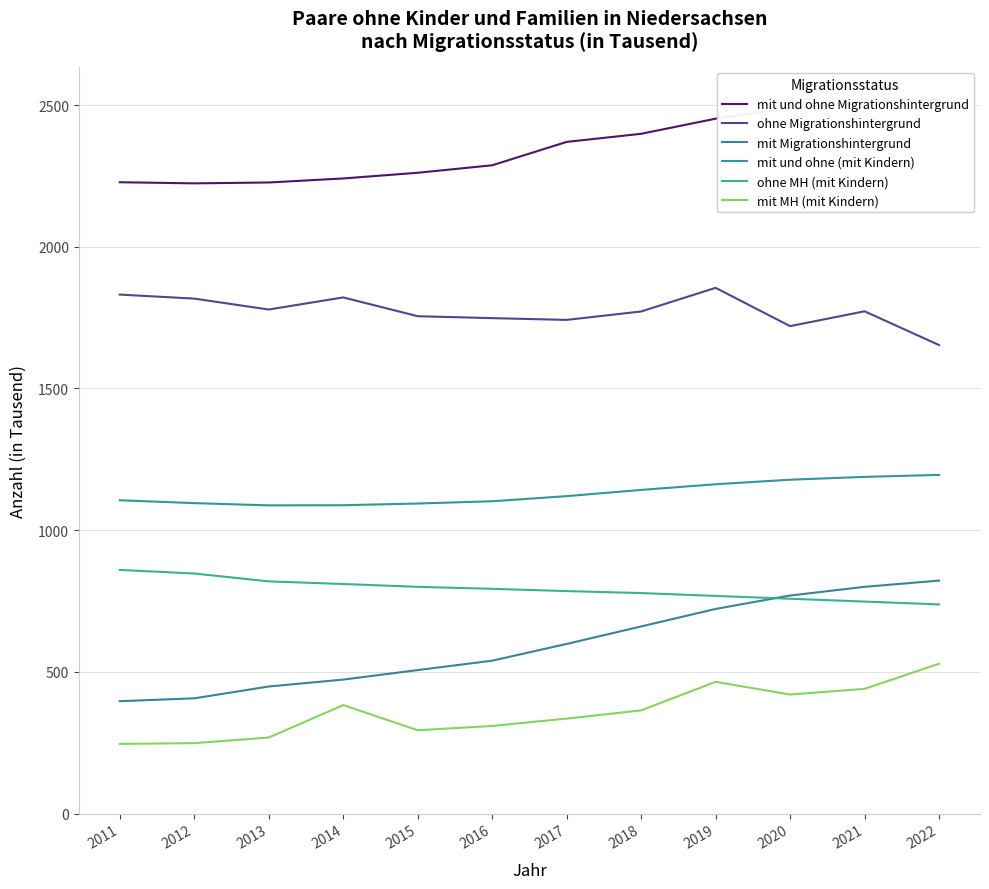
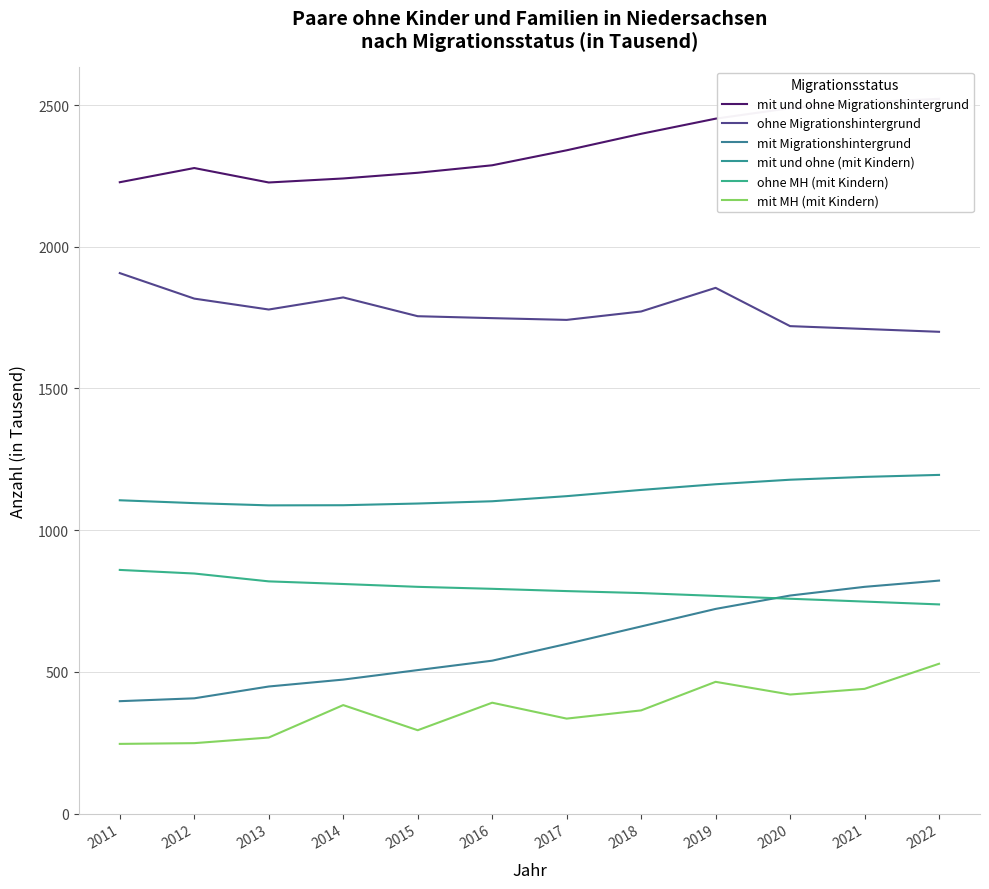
  {
    "mit und ohne Migrationshintergrund": {
      "2011": 2230,
-     "2012": 2220,
+     "2012": 2280,
      "2013": 2230,
      "2014": 2240,
      "2015": 2260,
      "2016": 2290,
-     "2017": 2370,
+     "2017": 2340,
      "2018": 2400,
      "2019": 2450
    },
    "ohne Migrationshintergrund": {
-     "2011": 1830,
+     "2011": 1910,
      "2012": 1820,
      "2013": 1780,
      "2014": 1820,
      "2015": 1760,
      "2016": 1750,
      "2017": 1740,
      "2018": 1770,
      "2019": 1860,
      "2020": 1720,
-     "2021": 1770,
-     "2022": 1650
+     "2021": 1710,
+     "2022": 1700
    },
    "mit MH (mit Kindern)": {
      "2011": 250,
      "2012": 250,
      "2013": 270,
      "2014": 380,
      "2015": 290,
-     "2016": 310,
+     "2016": 390,
      "2017": 340,
      "2018": 360,
      "2019": 460,
      "2020": 420,
      "2021": 440,
      "2022": 530
    }
  }
